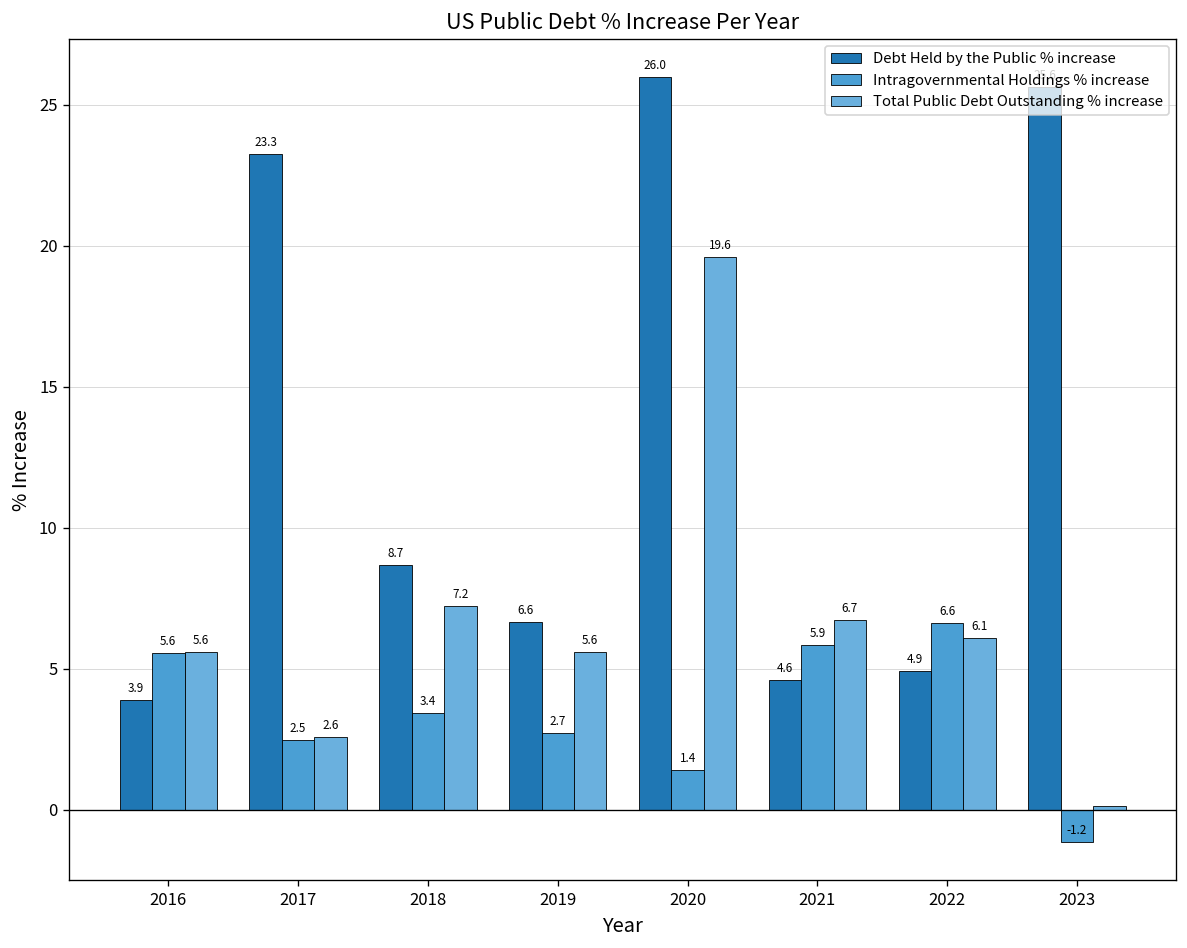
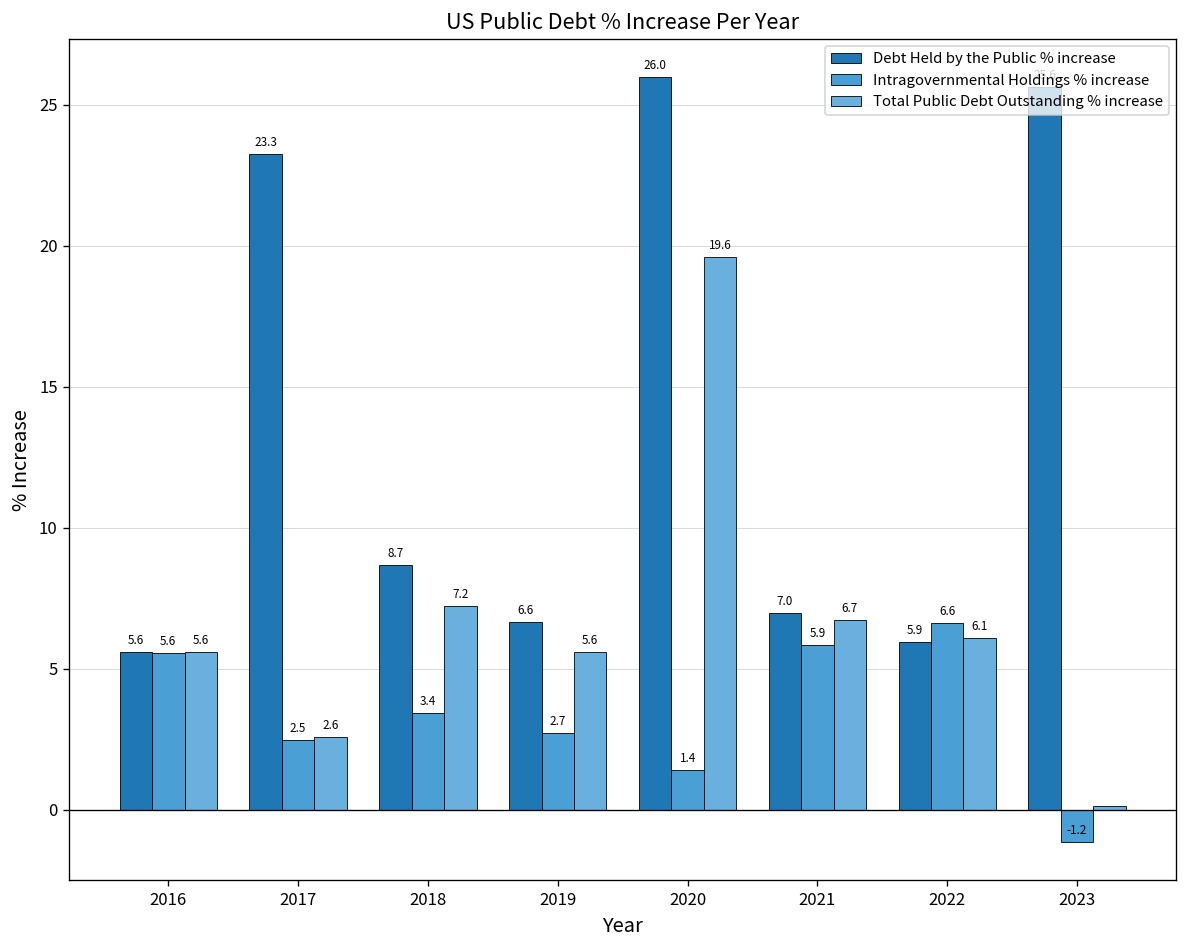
  {
    "Debt Held by the Public % increase": {
-     "2016": 3.9,
+     "2016": 5.6,
      "2017": 23.3,
      "2018": 8.7,
      "2019": 6.6,
      "2020": 26.0,
-     "2021": 4.6,
-     "2022": 4.9
+     "2021": 7.0,
+     "2022": 5.9
    }
  }
